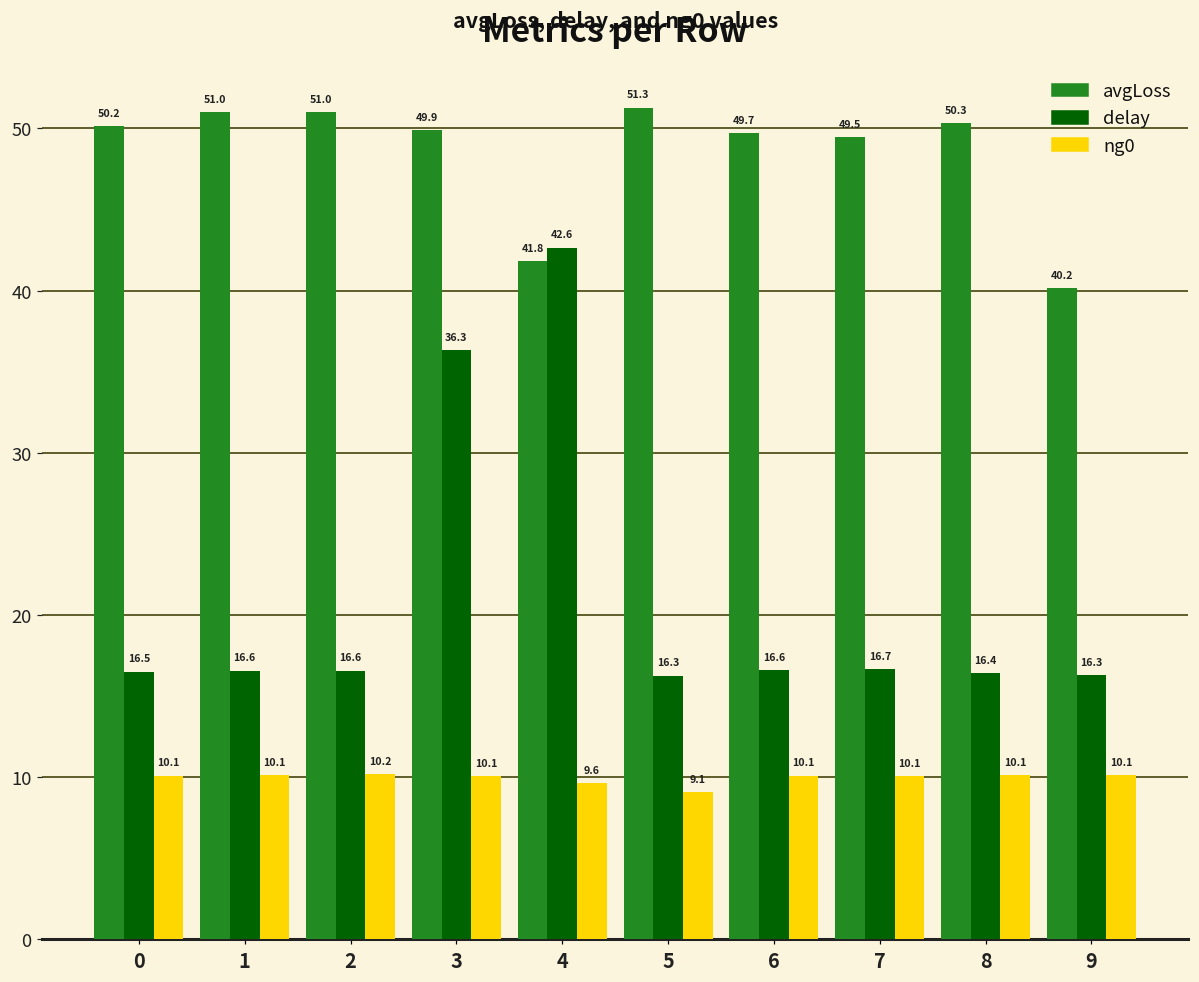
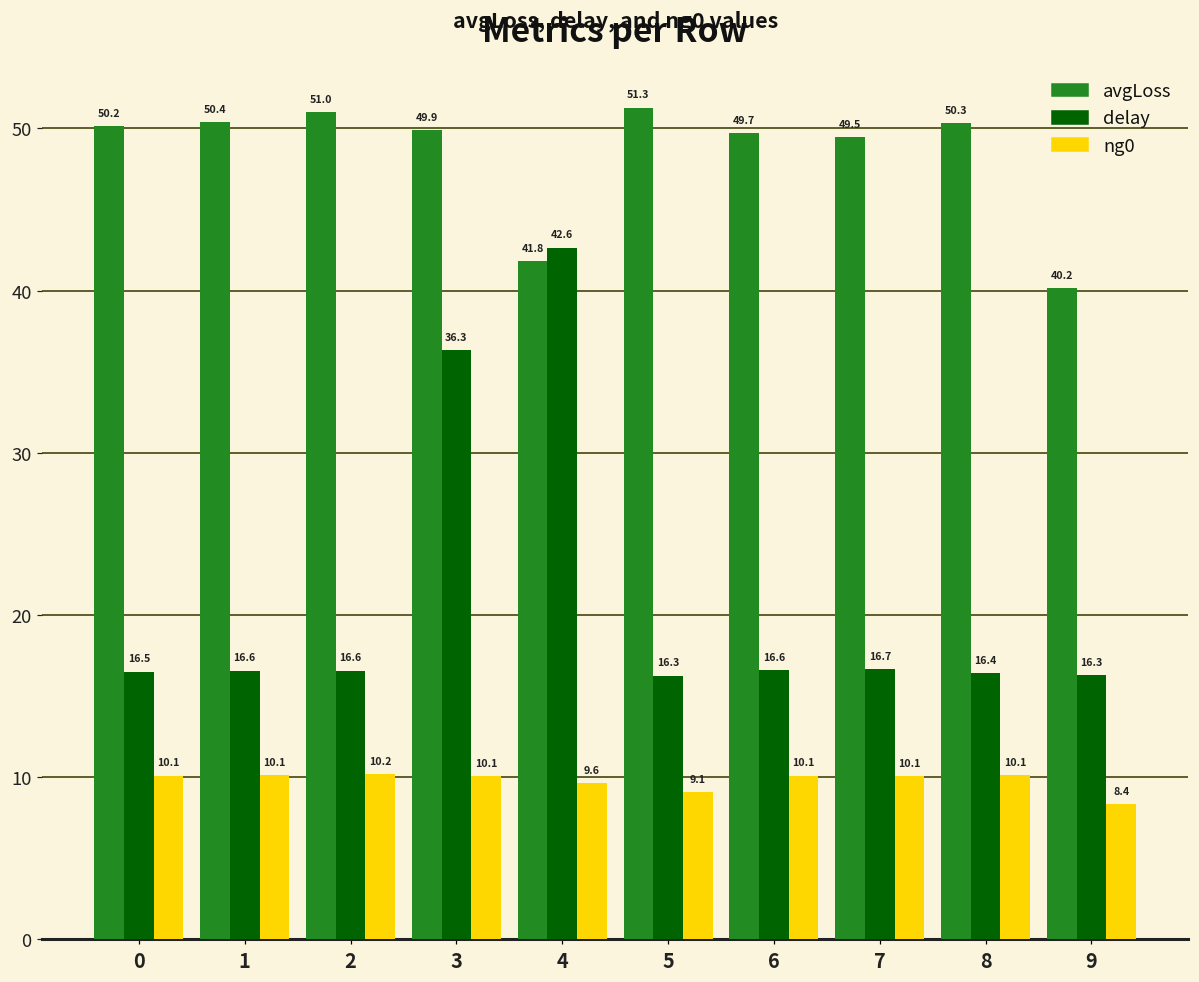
  {
    "avgLoss": {
      "0": 50.2,
-     "1": 51.0,
+     "1": 50.4,
      "2": 51.0,
      "3": 49.9,
      "4": 41.8,
      "5": 51.3,
      "6": 49.7,
      "7": 49.5,
      "8": 50.3,
      "9": 40.2
    },
    "delay": {
      "0": 16.5,
      "1": 16.6,
      "2": 16.6,
      "3": 36.3,
      "4": 42.6,
      "5": 16.3,
      "6": 16.6,
      "7": 16.7,
      "8": 16.4,
      "9": 16.3
    },
    "ng0": {
      "0": 10.1,
      "1": 10.1,
      "2": 10.2,
      "3": 10.1,
      "4": 9.6,
      "5": 9.1,
      "6": 10.1,
      "7": 10.1,
      "8": 10.1,
-     "9": 10.1
+     "9": 8.4
    }
  }
